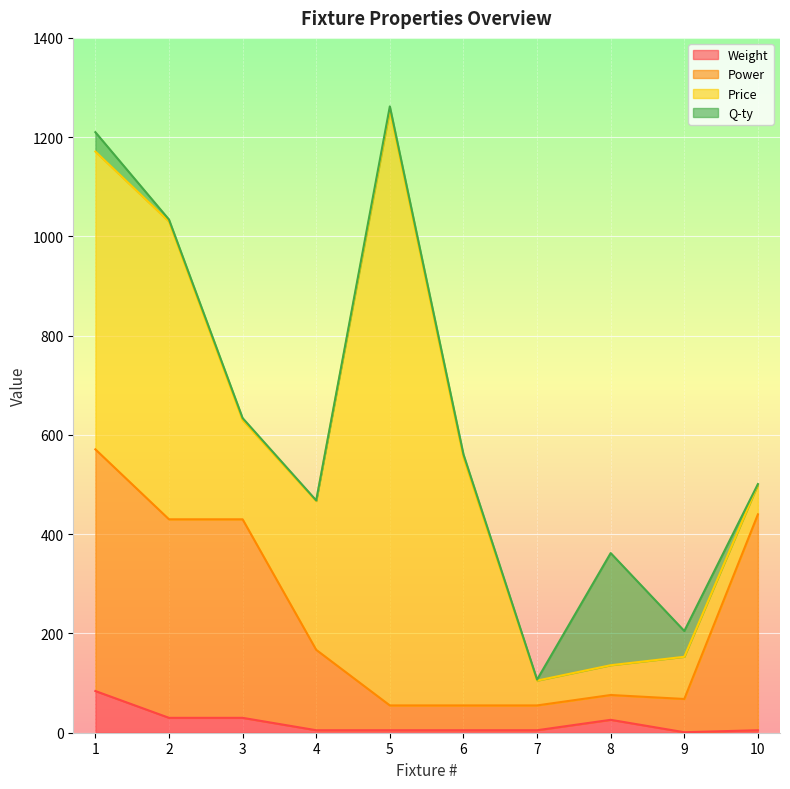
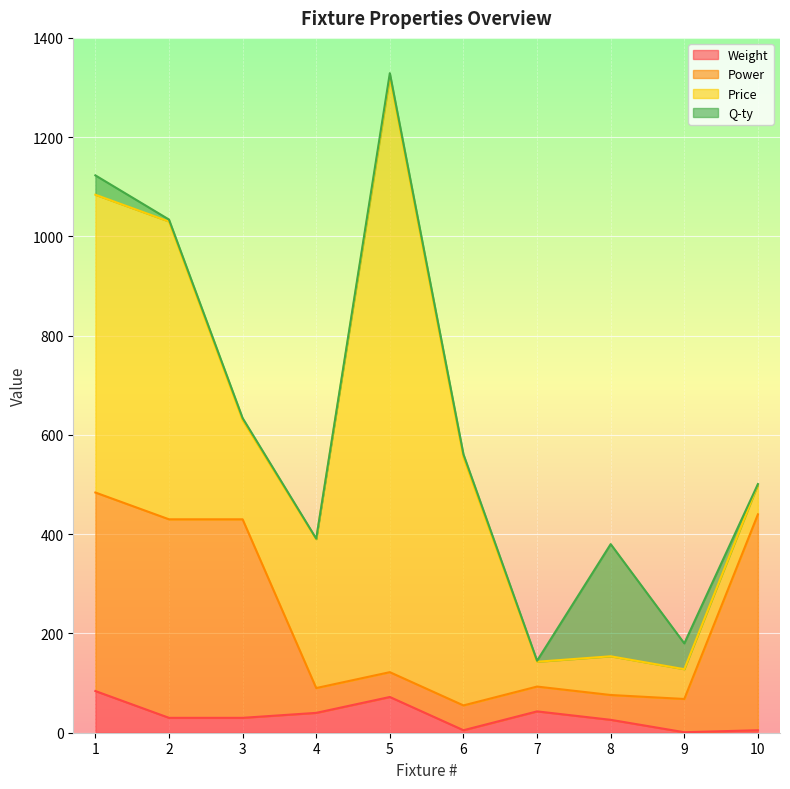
  {
    "Weight": {
      "1": 80,
      "2": 30,
      "3": 30,
-     "4": 10,
-     "5": 10,
+     "4": 40,
+     "5": 70,
      "6": 10,
-     "7": 10,
+     "7": 40,
      "8": 30,
      "9": 0,
      "10": 10
    },
    "Power": {
-     "1": 490,
+     "1": 400,
      "2": 400,
      "3": 400,
-     "4": 160,
+     "4": 50,
      "5": 50,
      "6": 50,
      "7": 50,
      "8": 50,
      "9": 70,
      "10": 440
    },
    "Price": {
      "1": 600,
      "5": 1200,
      "6": 500,
-     "8": 60,
-     "9": 90
+     "8": 80,
+     "9": 60
    },
    "Q-ty": {
      "1": 40,
      "5": 10,
      "6": 10,
      "8": 230,
      "9": 50
    }
  }
